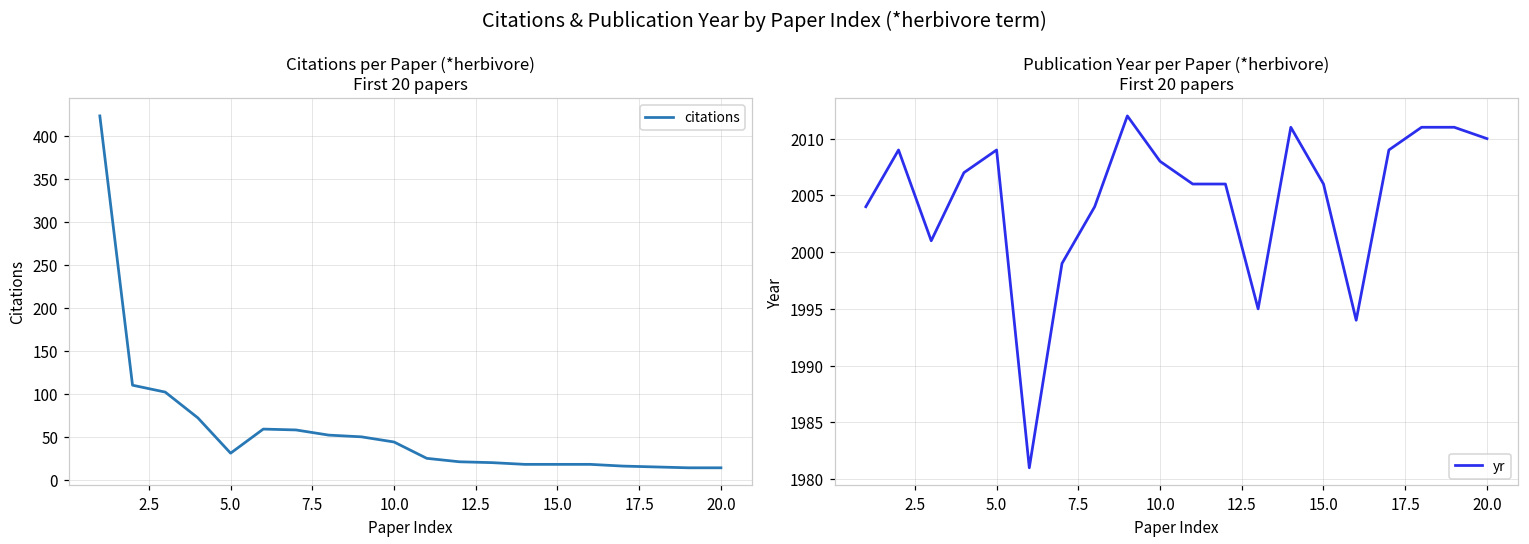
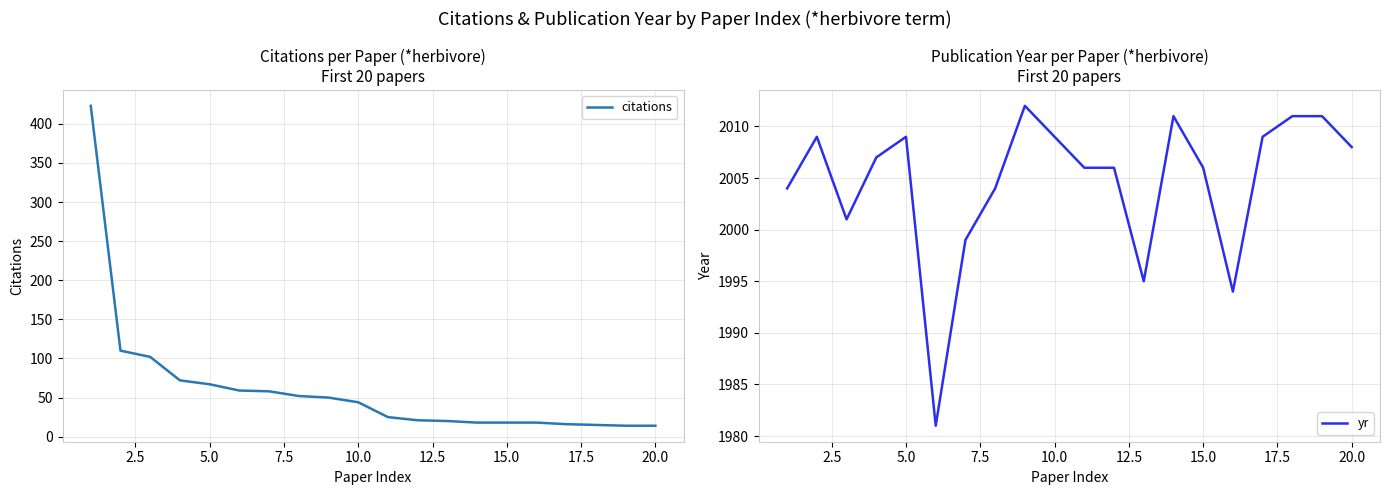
  {
    "Citations per Paper (*herbivore) First 20 papers": {
-     "5.0": 30,
+     "5.0": 70,
      "10.0": 40,
      "15.0": 20,
      "20.0": 10
    },
    "Publication Year per Paper (*herbivore) First 20 papers": {
      "5.0": 2009,
-     "10.0": 2008,
+     "10.0": 2009,
      "15.0": 2006,
-     "20.0": 2010
+     "20.0": 2008
    }
  }
